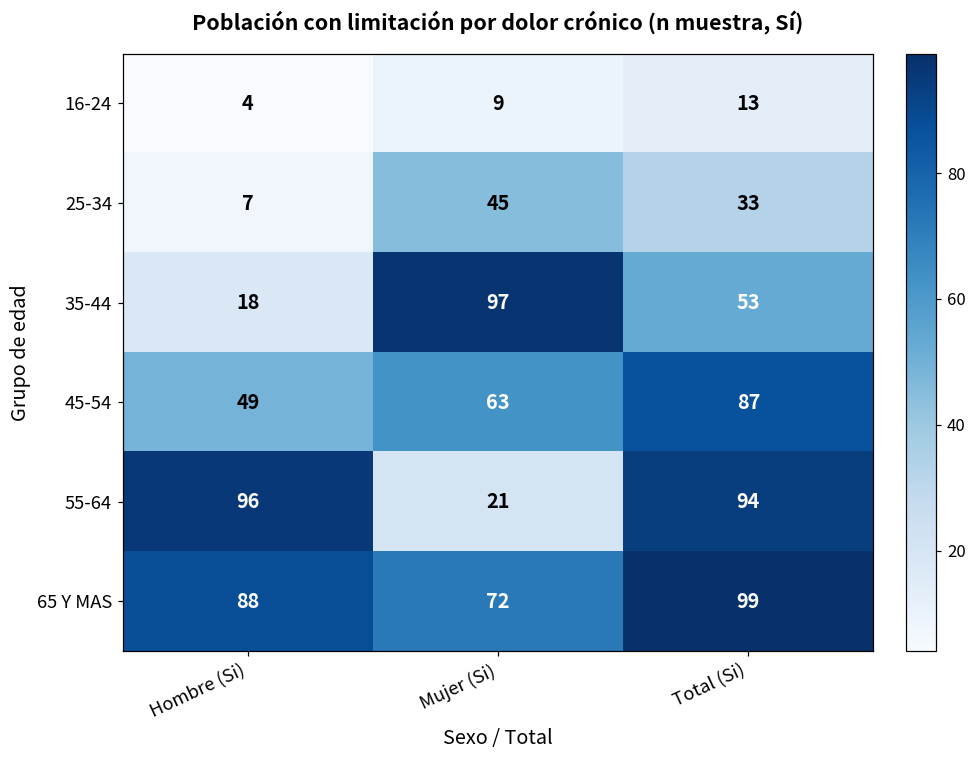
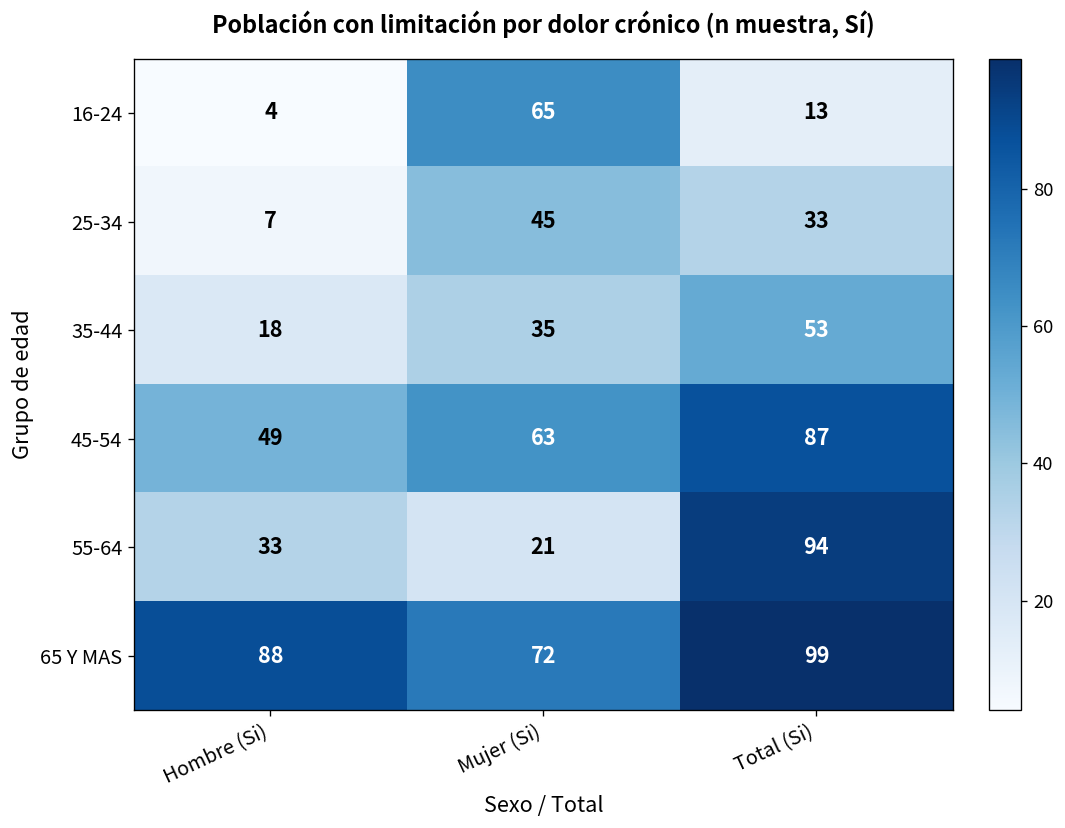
  {
    "16-24": {
      "Hombre (Si)": 4,
-     "Mujer (Si)": 9,
+     "Mujer (Si)": 65,
      "Total (Si)": 13
    },
    "25-34": {
      "Hombre (Si)": 7,
      "Mujer (Si)": 45,
      "Total (Si)": 33
    },
    "35-44": {
      "Hombre (Si)": 18,
-     "Mujer (Si)": 97,
+     "Mujer (Si)": 35,
      "Total (Si)": 53
    },
    "45-54": {
      "Hombre (Si)": 49,
      "Mujer (Si)": 63,
      "Total (Si)": 87
    },
    "55-64": {
-     "Hombre (Si)": 96,
+     "Hombre (Si)": 33,
      "Mujer (Si)": 21,
      "Total (Si)": 94
    },
    "65 Y MAS": {
      "Hombre (Si)": 88,
      "Mujer (Si)": 72,
      "Total (Si)": 99
    }
  }
